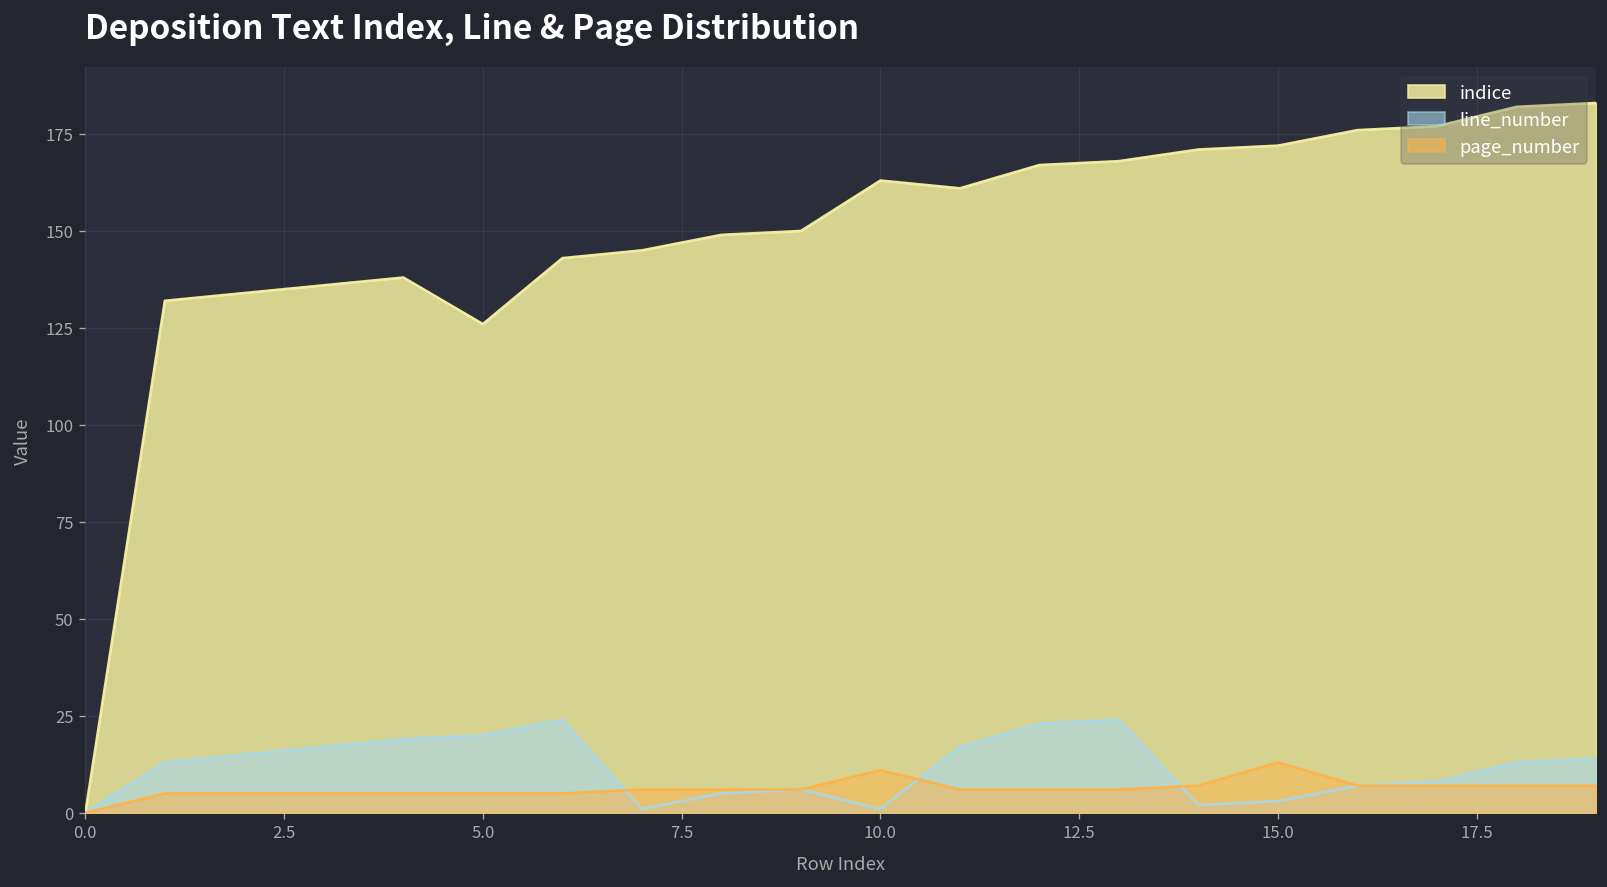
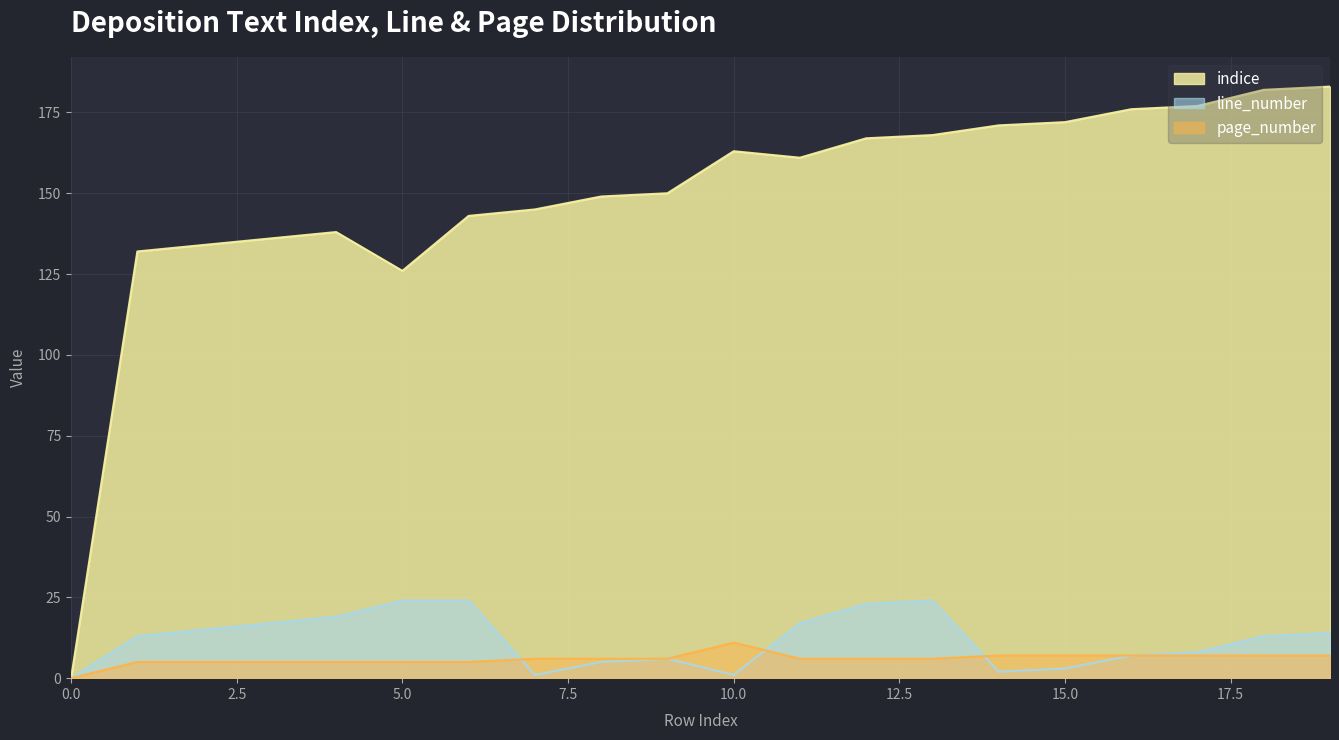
  {
    "indice": {
      "5.0": 126,
      "10.0": 163,
      "15.0": 172
    },
    "line_number": {
-     "5.0": 20,
+     "5.0": 24,
      "10.0": 1,
      "15.0": 3
    },
    "page_number": {
      "5.0": 5,
      "10.0": 11,
-     "15.0": 13
+     "15.0": 7
    }
  }
